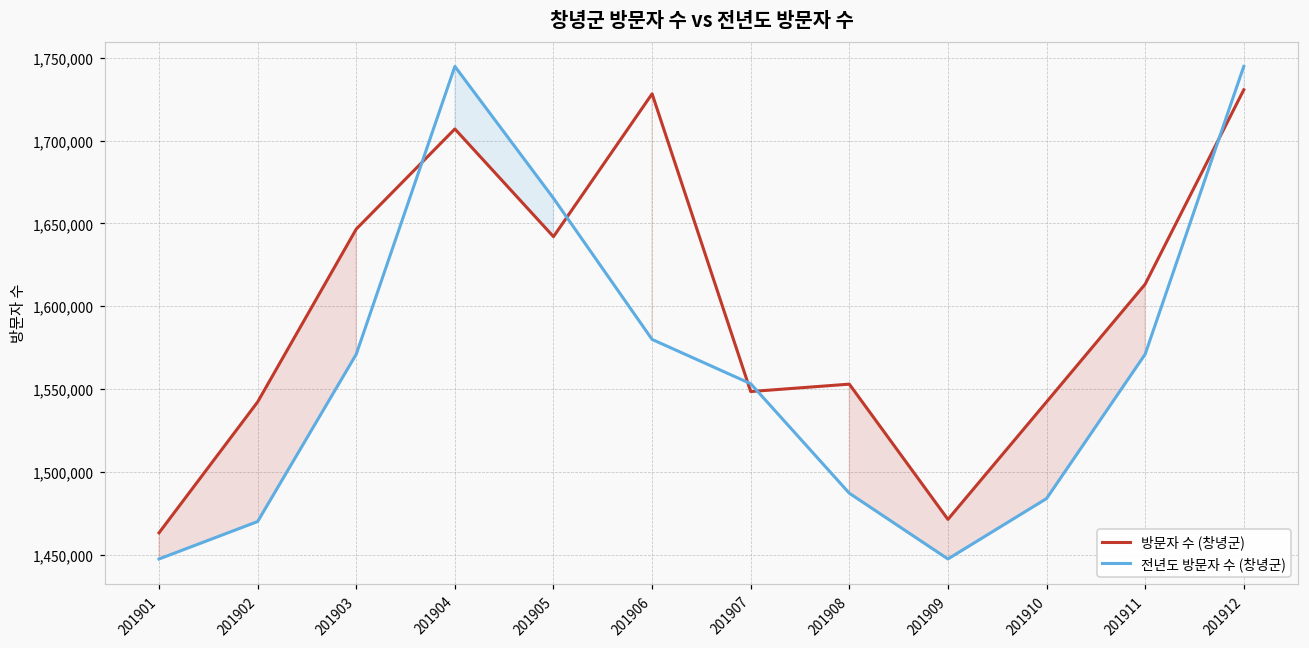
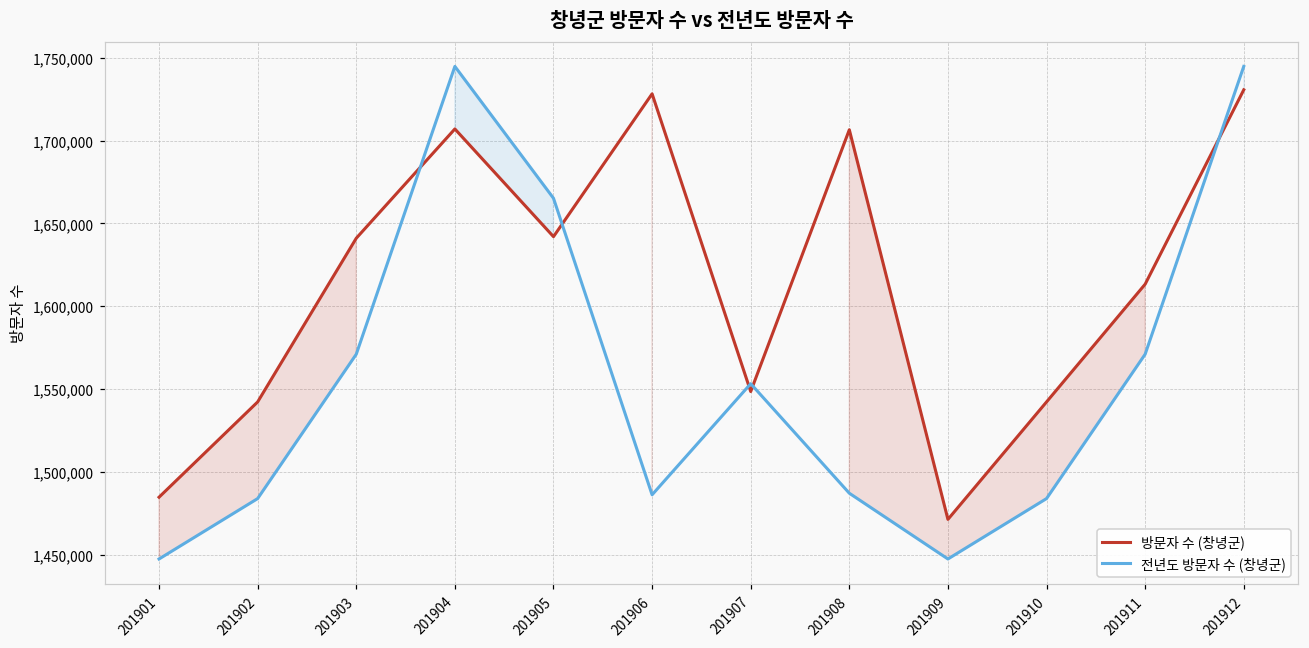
  {
    "방문자 수 (창녕군)": {
-     "201901": "1,463,000",
+     "201901": "1,485,000",
      "201902": "1,542,000",
-     "201903": "1,647,000",
+     "201903": "1,641,000",
      "201904": "1,707,000",
      "201905": "1,642,000",
      "201906": "1,728,000",
      "201907": "1,548,000",
-     "201908": "1,553,000",
+     "201908": "1,706,000",
      "201909": "1,471,000",
      "201910": "1,542,000",
      "201911": "1,613,000",
      "201912": "1,731,000"
    },
    "전년도 방문자 수 (창녕군)": {
      "201901": "1,447,000",
-     "201902": "1,470,000",
+     "201902": "1,484,000",
      "201903": "1,571,000",
      "201904": "1,745,000",
      "201905": "1,665,000",
-     "201906": "1,580,000",
+     "201906": "1,486,000",
      "201907": "1,553,000",
      "201908": "1,487,000",
      "201909": "1,447,000",
      "201910": "1,484,000",
      "201911": "1,571,000",
      "201912": "1,745,000"
    }
  }
